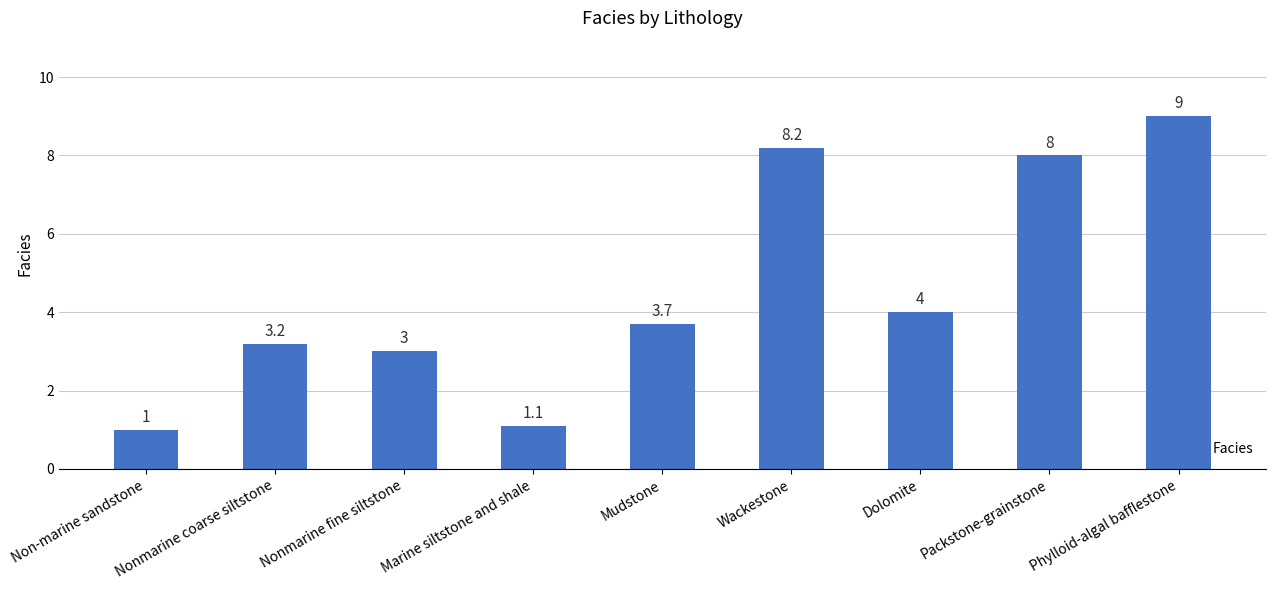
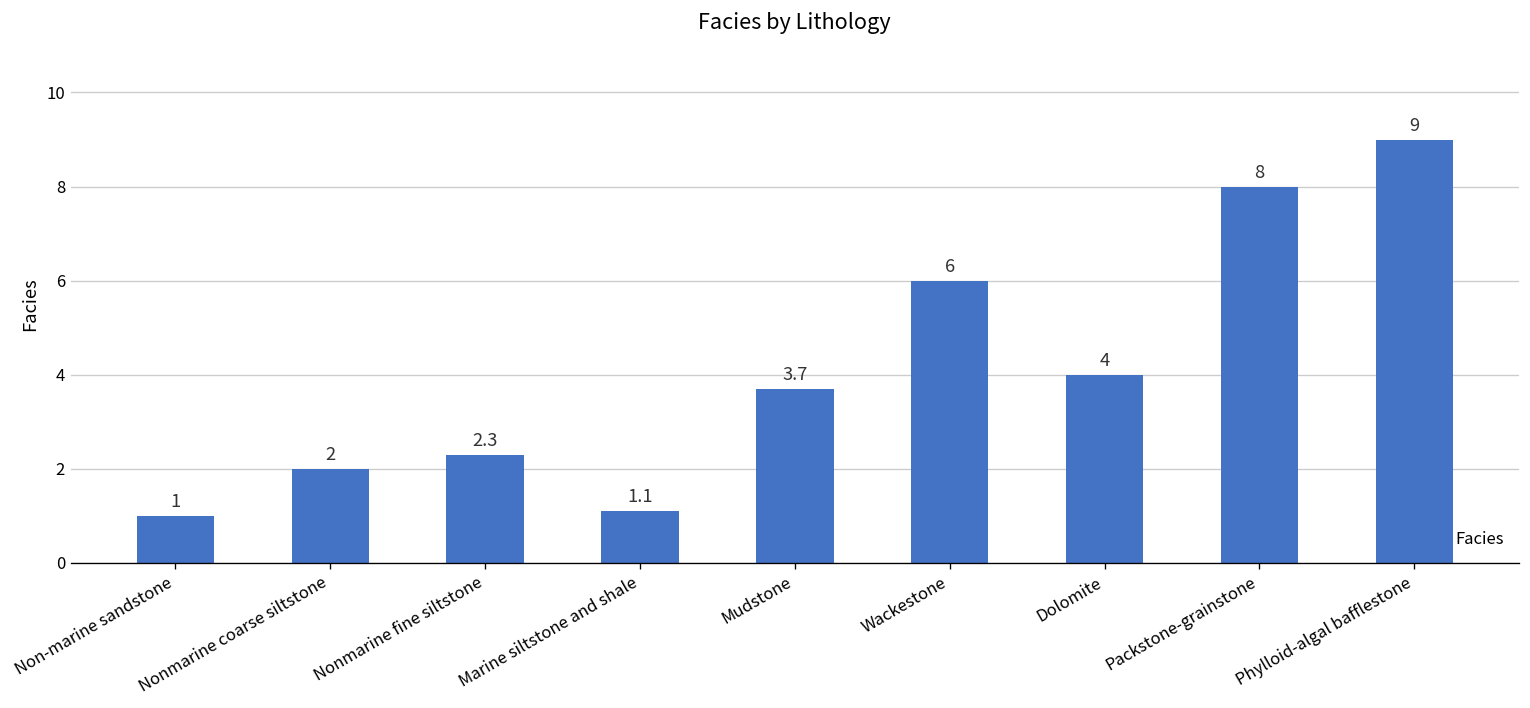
  {
    "Non-marine sandstone": 1,
-   "Nonmarine coarse siltstone": 3.2,
-   "Nonmarine fine siltstone": 3,
+   "Nonmarine coarse siltstone": 2,
+   "Nonmarine fine siltstone": 2.3,
    "Marine siltstone and shale": 1.1,
    "Mudstone": 3.7,
-   "Wackestone": 8.2,
+   "Wackestone": 6,
    "Dolomite": 4,
    "Packstone-grainstone": 8,
    "Phylloid-algal bafflestone": 9
  }
